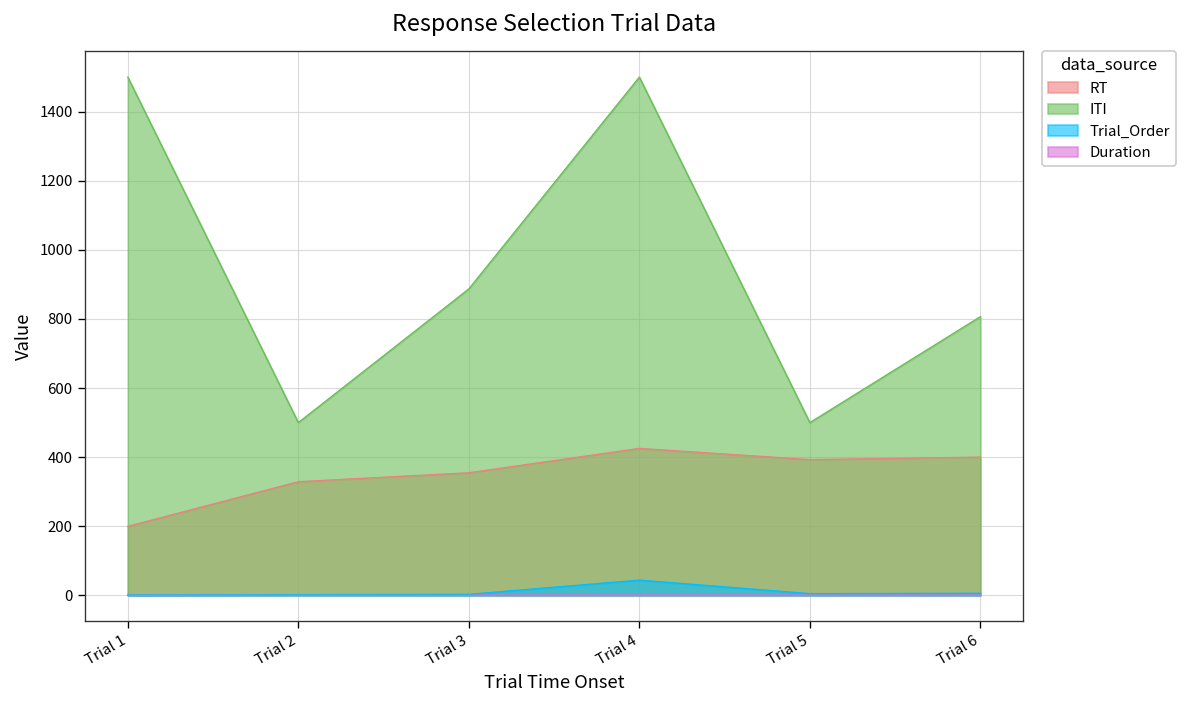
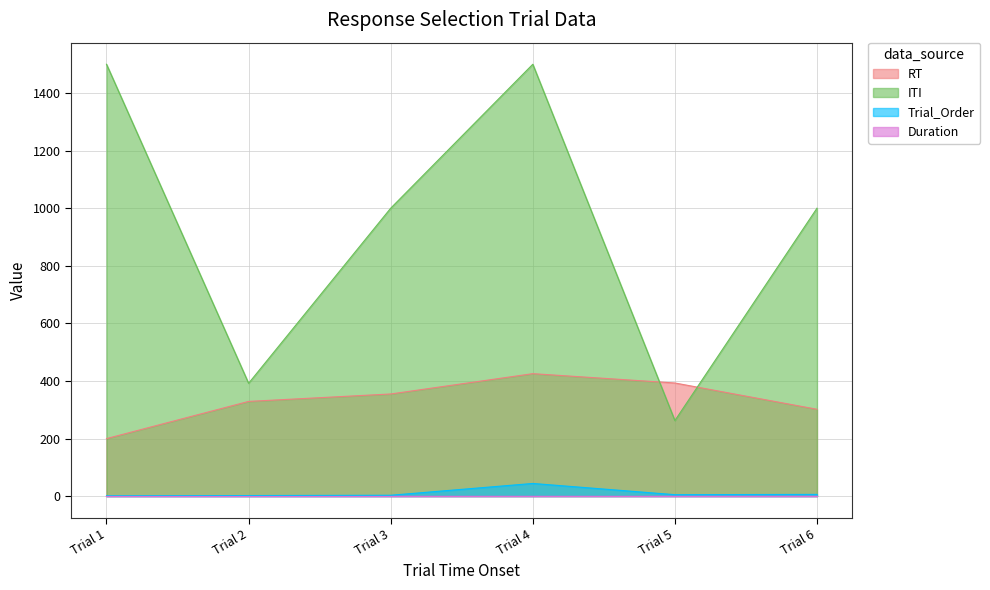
  {
    "RT": {
      "Trial 1": 200,
      "Trial 2": 330,
      "Trial 3": 350,
      "Trial 4": 430,
      "Trial 5": 390,
-     "Trial 6": 400
+     "Trial 6": 300
    },
    "ITI": {
      "Trial 1": 1500,
-     "Trial 2": 500,
-     "Trial 3": 890,
+     "Trial 2": 390,
+     "Trial 3": 1000,
      "Trial 4": 1500,
-     "Trial 5": 500,
-     "Trial 6": 810
+     "Trial 5": 260,
+     "Trial 6": 1000
    },
    "Trial_Order": {
      "Trial 4": 40
    },
    "Duration": {
      "Trial 4": 0
    }
  }
